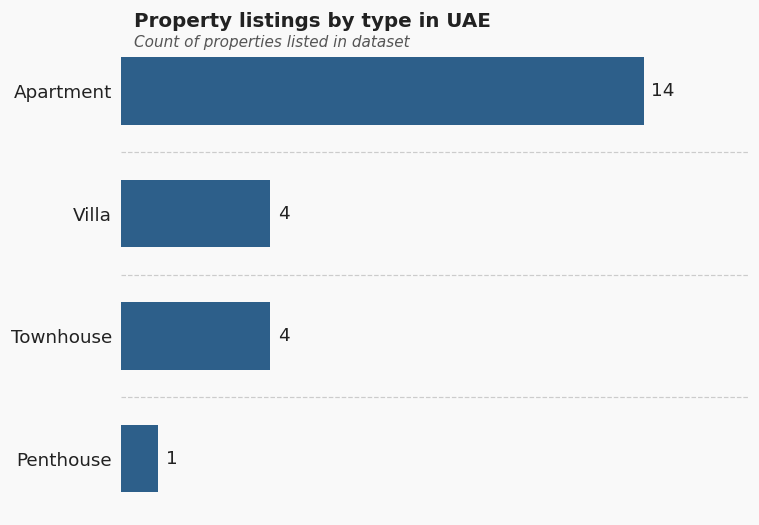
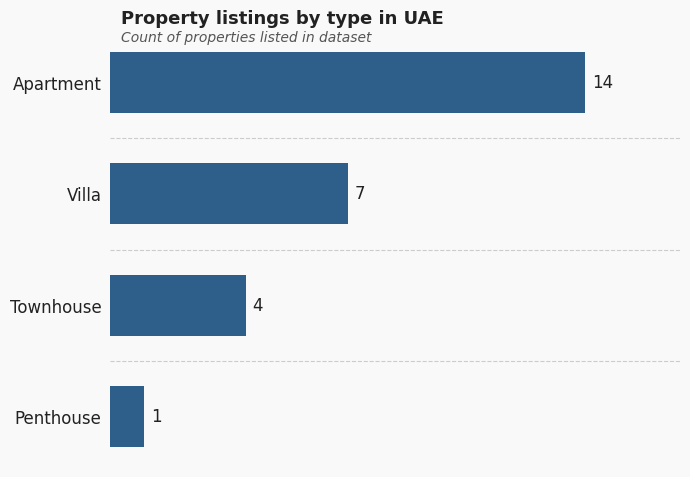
  {
    "Apartment": 14,
-   "Villa": 4,
+   "Villa": 7,
    "Townhouse": 4,
    "Penthouse": 1
  }
